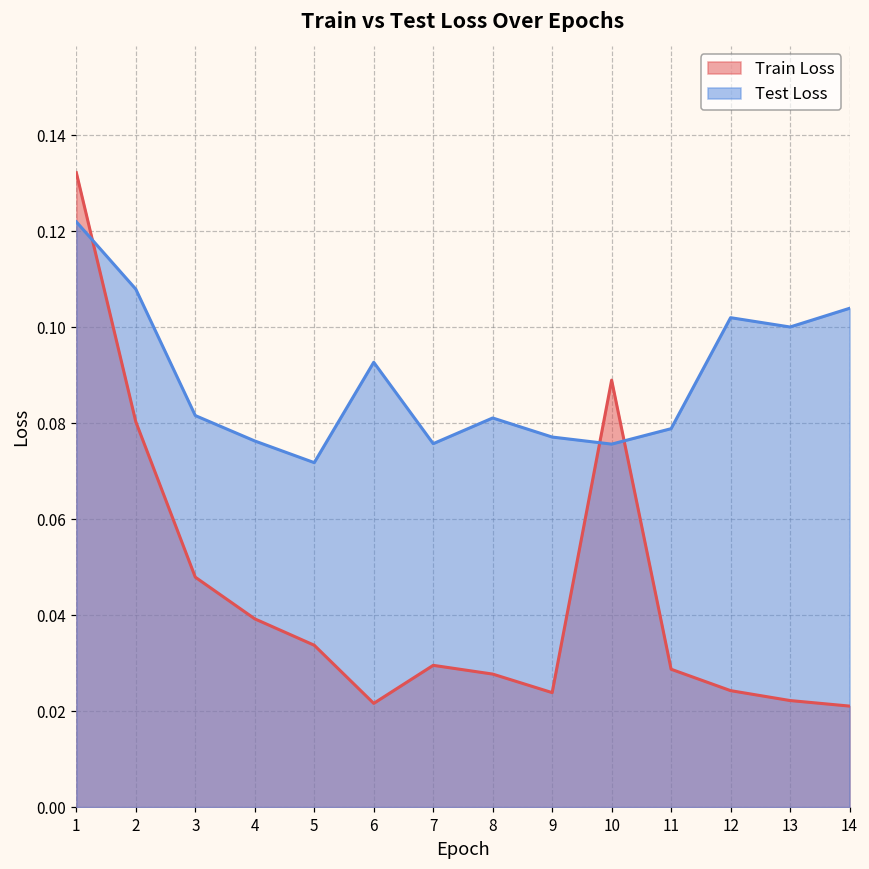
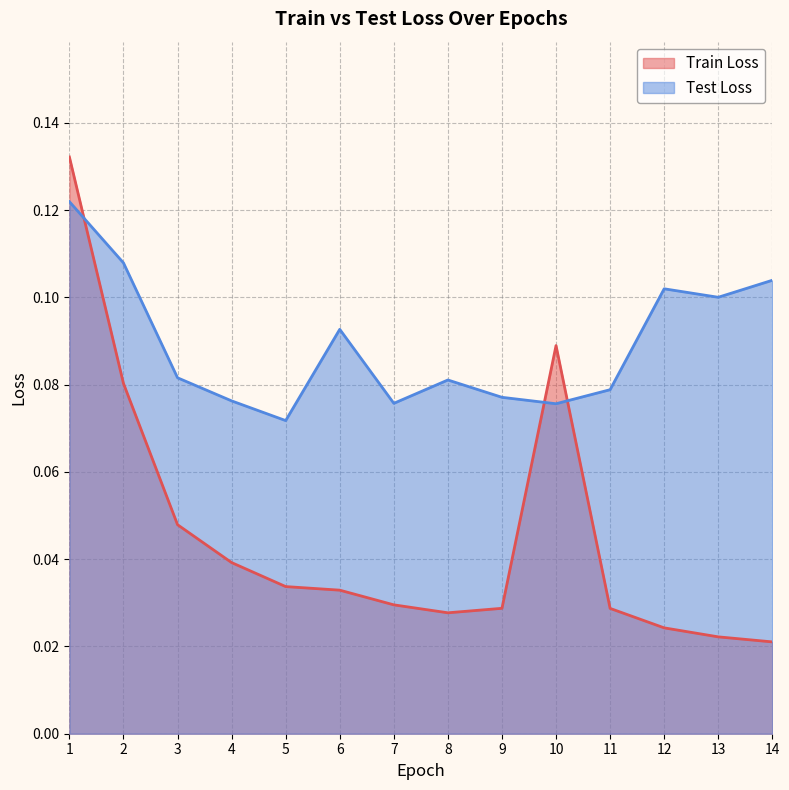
  {
    "Train Loss": {
      "1": 0.132,
      "2": 0.080,
      "3": 0.048,
      "4": 0.039,
      "5": 0.034,
-     "6": 0.022,
+     "6": 0.033,
      "7": 0.030,
      "8": 0.028,
-     "9": 0.024,
+     "9": 0.029,
      "10": 0.089,
      "11": 0.029,
      "12": 0.024,
      "13": 0.022,
      "14": 0.021
    },
    "Test Loss": {
      "1": 0.122,
      "2": 0.108,
      "3": 0.082,
      "4": 0.076,
      "5": 0.072,
      "6": 0.093,
      "7": 0.076,
      "8": 0.081,
      "9": 0.077,
      "10": 0.076,
      "11": 0.079,
      "12": 0.102,
      "13": 0.100,
      "14": 0.104
    }
  }
